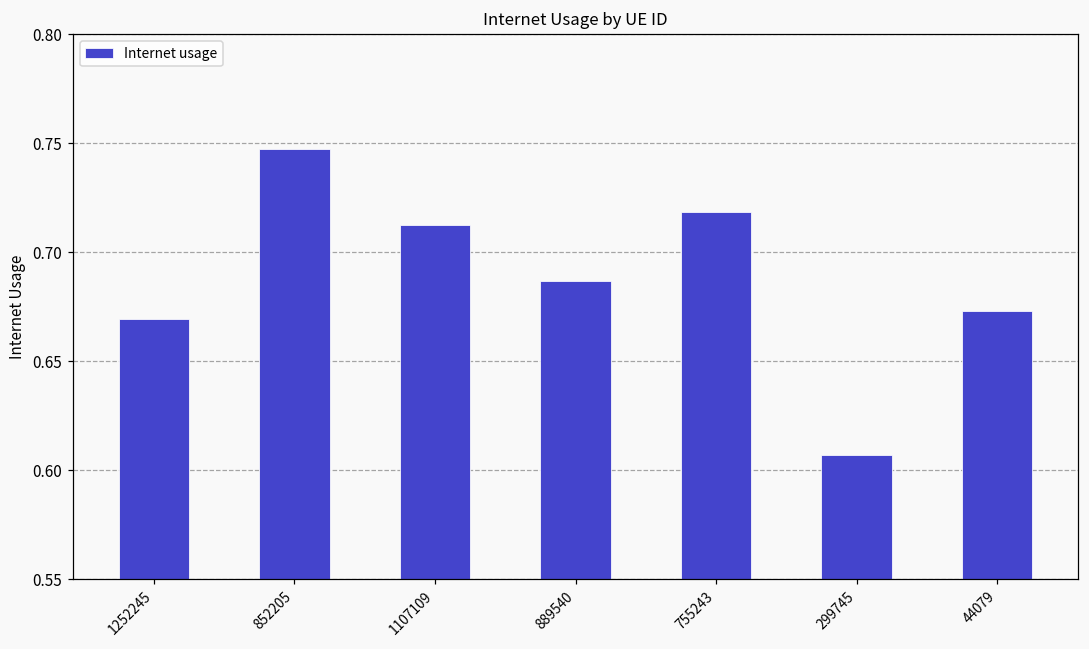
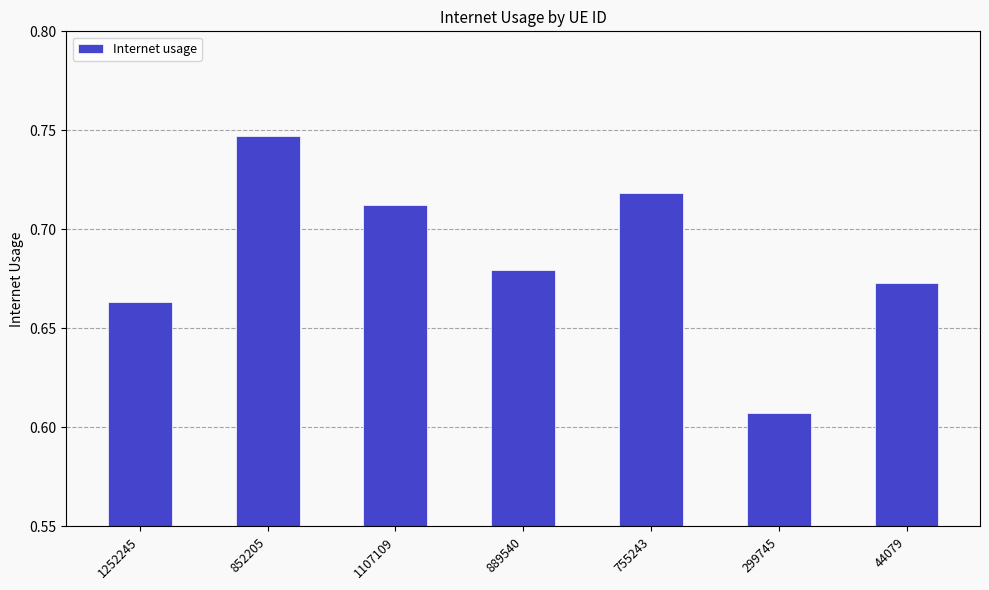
  {
-   "1252245": 0.669,
+   "1252245": 0.663,
    "852205": 0.747,
    "1107109": 0.712,
-   "889540": 0.687,
+   "889540": 0.679,
    "755243": 0.718,
    "299745": 0.607,
    "44079": 0.673
  }
